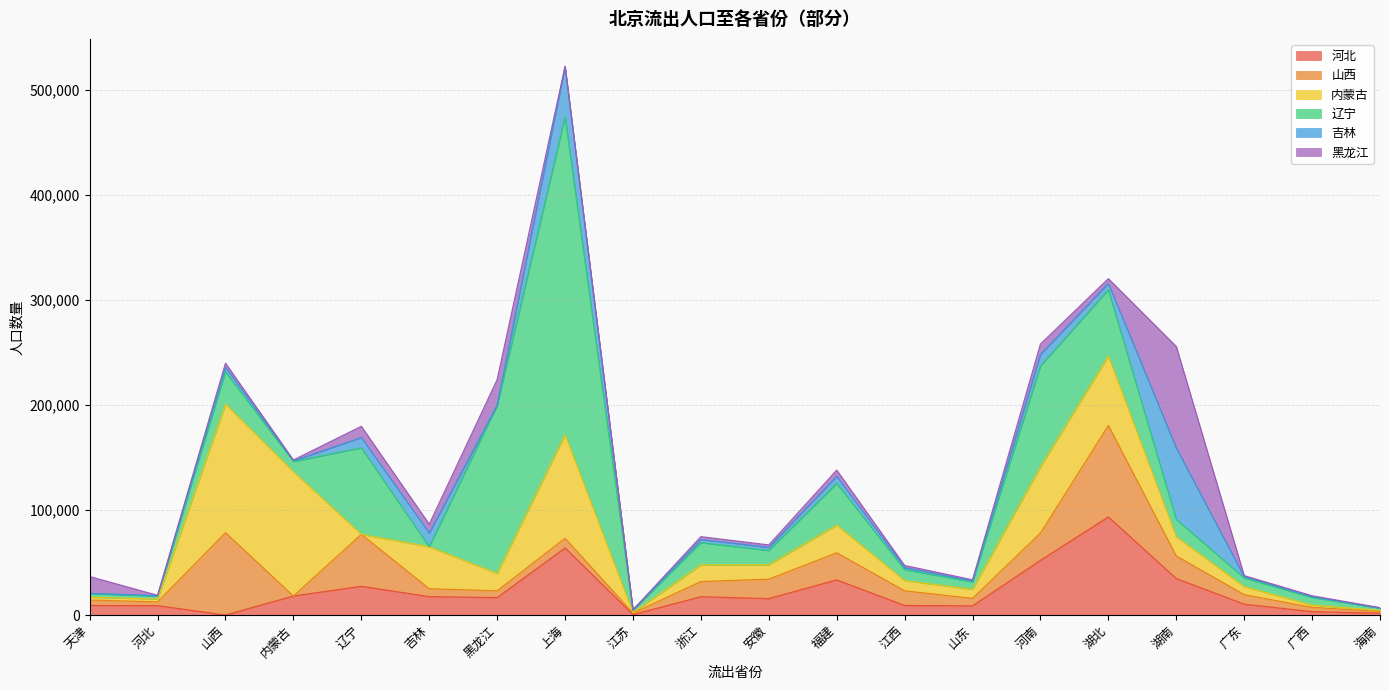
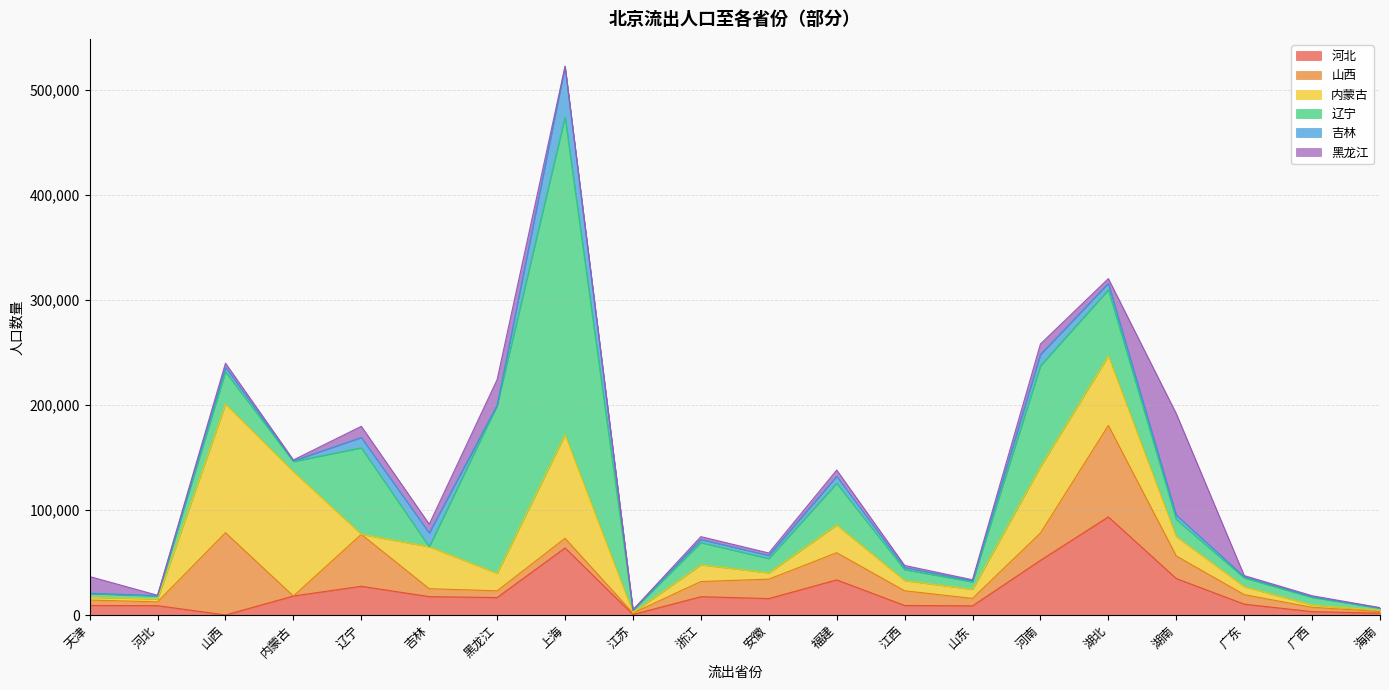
  {
    "内蒙古": {
      "天津": "3,000",
      "河北": "3,000",
      "山西": "122,000",
      "内蒙古": "118,000",
      "黑龙江": "17,000",
      "上海": "99,000",
      "浙江": "16,000",
-     "安徽": "14,000",
+     "安徽": "6,000",
      "福建": "26,000",
      "江西": "10,000",
      "山东": "9,000",
      "河南": "63,000",
      "湖北": "66,000",
      "湖南": "18,000",
      "广东": "8,000"
    },
    "辽宁": {
      "山西": "31,000",
      "辽宁": "82,000",
      "上海": "302,000",
      "浙江": "21,000",
      "安徽": "14,000",
      "福建": "40,000",
      "河南": "96,000",
      "湖北": "63,000",
      "湖南": "16,000"
    },
    "吉林": {
      "山西": "4,000",
      "辽宁": "10,000",
      "吉林": "13,000",
      "浙江": "3,000",
      "福建": "7,000",
      "河南": "11,000",
      "湖北": "6,000",
-     "湖南": "68,000"
+     "湖南": "4,000"
    },
    "黑龙江": {
      "天津": "16,000",
      "山西": "4,000",
      "辽宁": "11,000",
      "吉林": "8,000",
      "黑龙江": "24,000",
      "浙江": "3,000",
      "福建": "6,000",
      "河南": "10,000",
      "湖北": "5,000",
      "湖南": "97,000"
    }
  }
